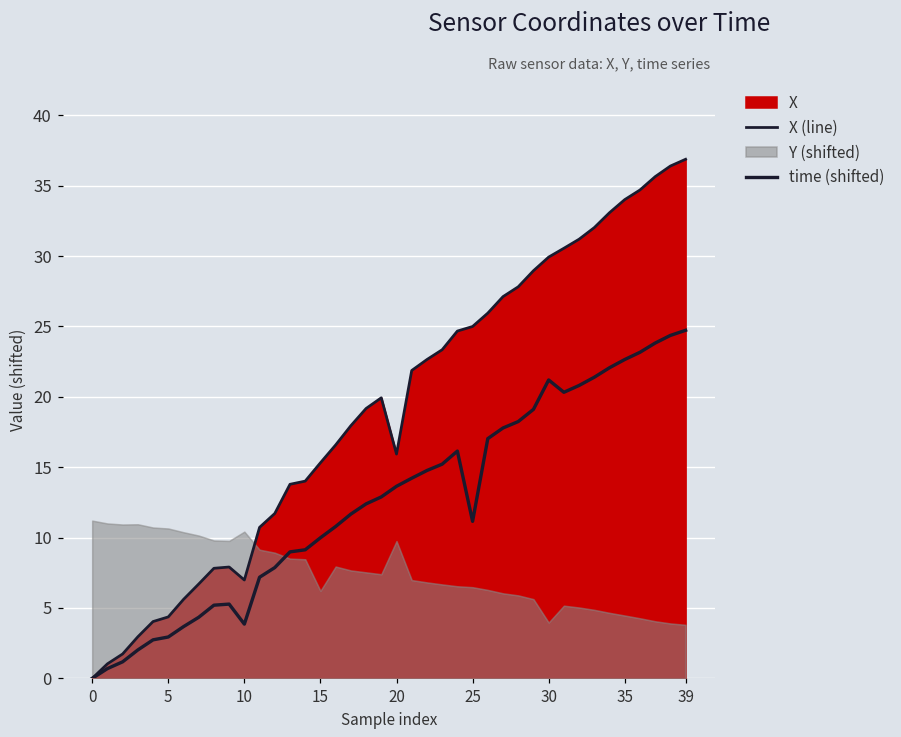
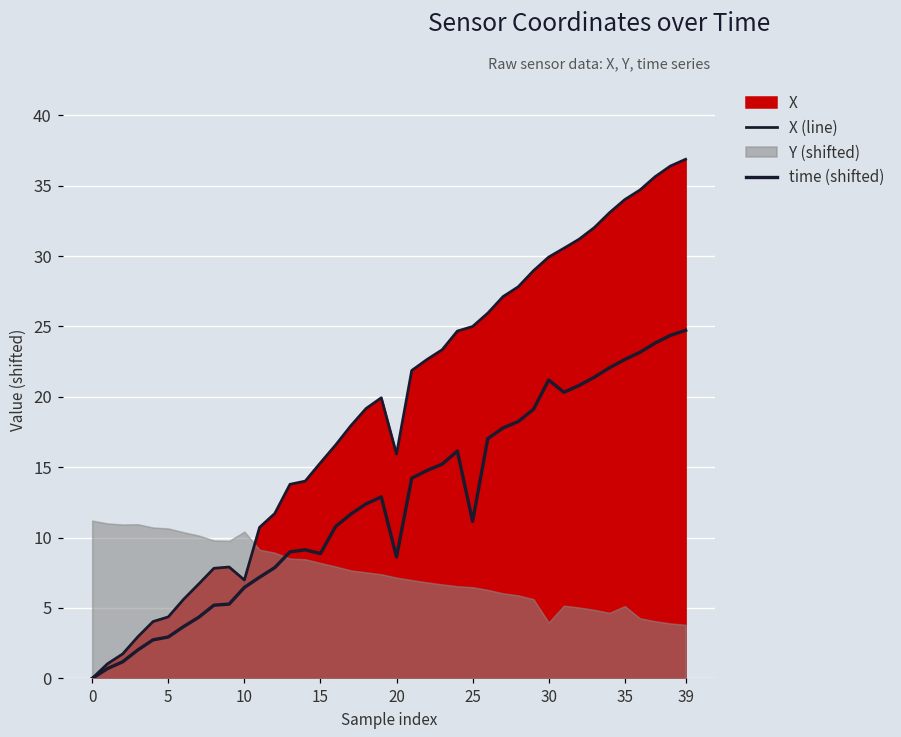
  {
    "X": {
      "5": 4.4,
      "10": 7.0,
      "15": 15.3,
      "20": 15.9,
      "25": 25.0,
      "30": 29.9,
      "35": 34.0,
      "39": 36.9
    },
    "Y (shifted)": {
      "0": 11.2,
      "5": 10.6,
      "10": 10.4,
-     "15": 6.2,
-     "20": 9.8,
+     "15": 8.2,
+     "20": 7.2,
      "25": 6.5,
      "30": 4.0,
-     "35": 4.5,
+     "35": 5.1,
      "39": 3.8
    },
    "time (shifted)": {
      "5": 2.9,
-     "10": 3.9,
-     "15": 10.0,
-     "20": 13.6,
+     "10": 6.5,
+     "15": 8.9,
+     "20": 8.6,
      "25": 11.2,
      "30": 21.2,
      "35": 22.6,
      "39": 24.7
    }
  }
